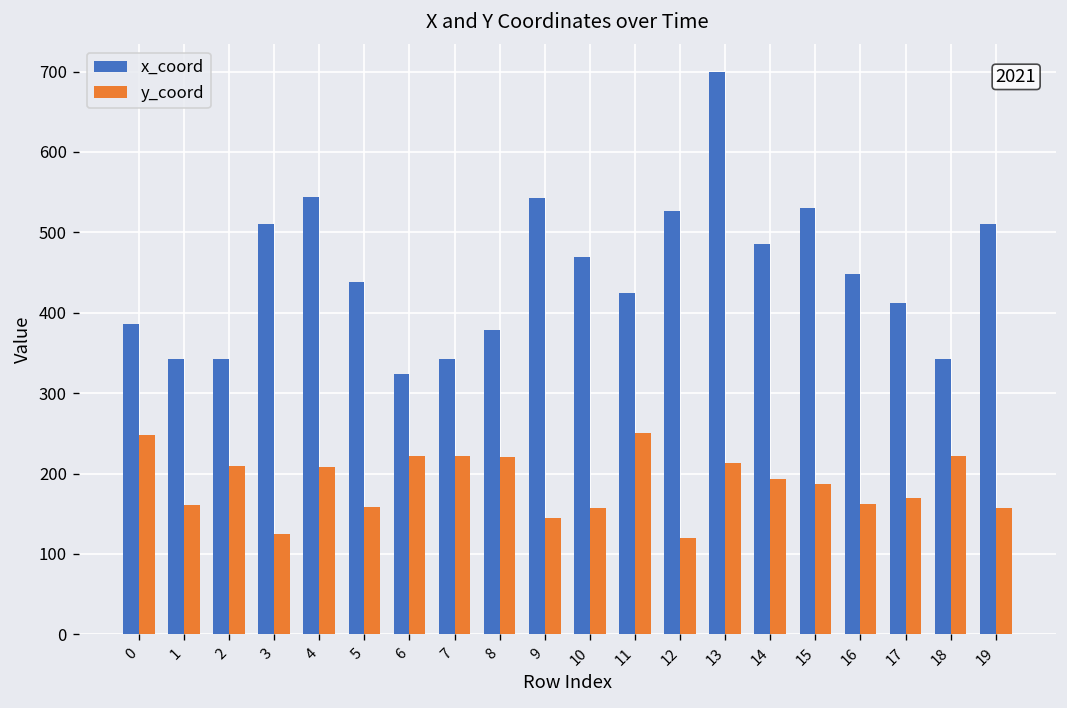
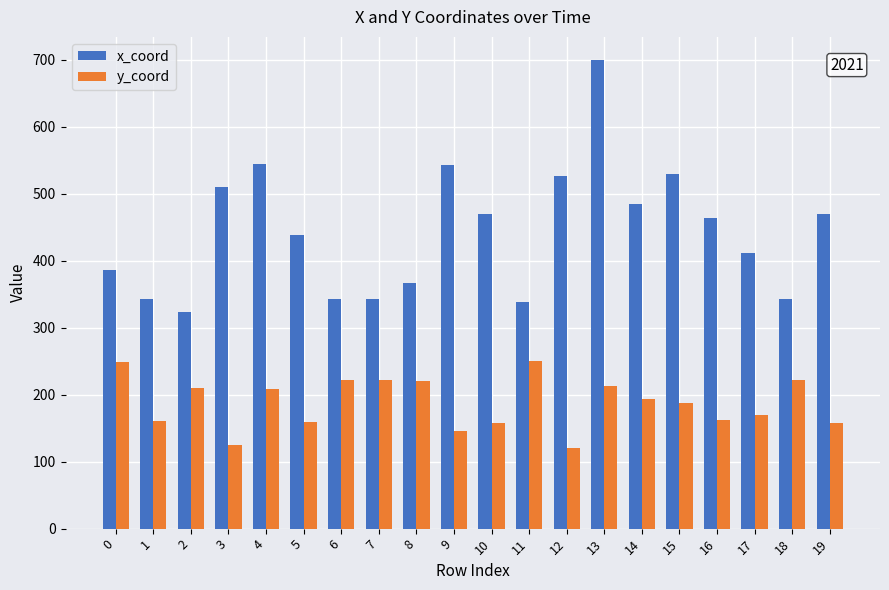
  {
    "x_coord": {
      "0": 390,
      "1": 340,
-     "2": 340,
+     "2": 320,
      "3": 510,
      "4": 540,
      "5": 440,
-     "6": 320,
+     "6": 340,
      "7": 340,
-     "8": 380,
+     "8": 370,
      "9": 540,
      "10": 470,
-     "11": 430,
+     "11": 340,
      "12": 530,
      "13": 700,
      "14": 490,
      "15": 530,
-     "16": 450,
+     "16": 460,
      "17": 410,
      "18": 340,
-     "19": 510
+     "19": 470
    },
    "y_coord": {
      "0": 250,
      "1": 160,
      "2": 210,
      "3": 130,
      "4": 210,
      "5": 160,
      "6": 220,
      "7": 220,
      "8": 220,
      "9": 150,
      "10": 160,
      "11": 250,
      "12": 120,
      "13": 210,
      "14": 190,
      "15": 190,
      "16": 160,
      "17": 170,
      "18": 220,
      "19": 160
    }
  }
